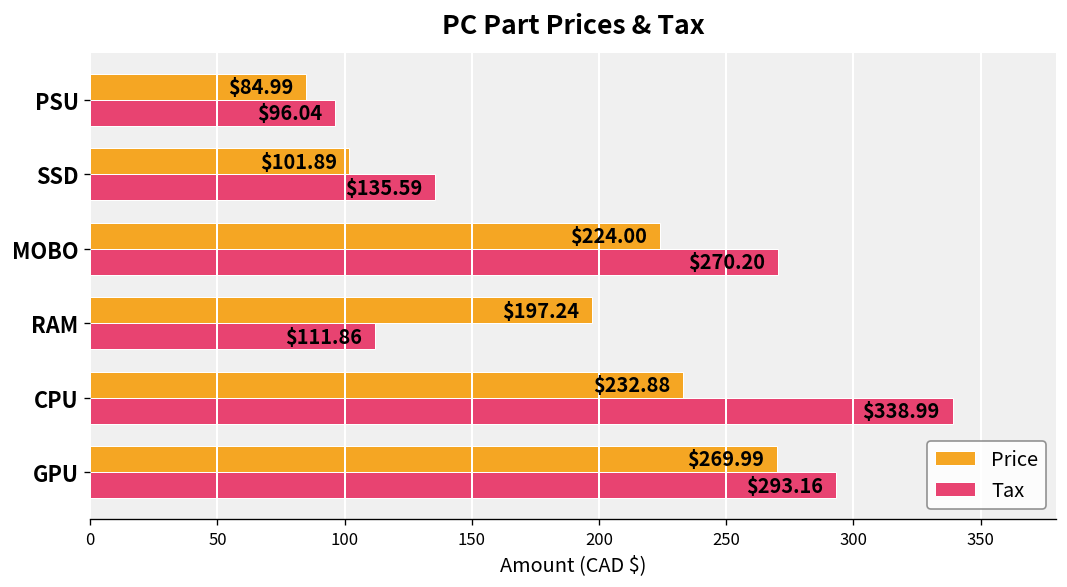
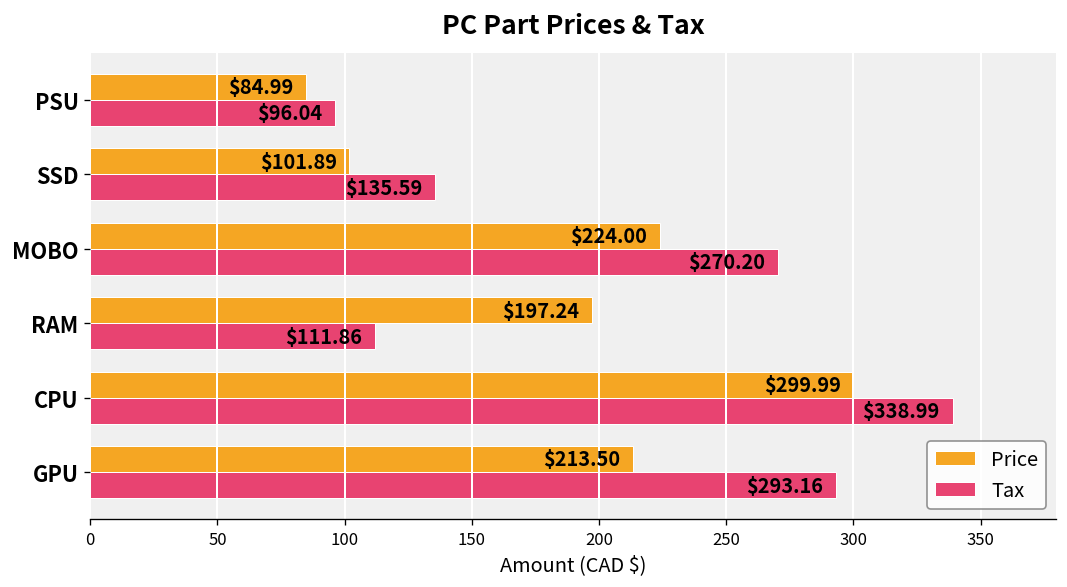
  {
    "Price": {
      "PSU": "$84.99",
      "SSD": "$101.89",
      "MOBO": "$224.00",
      "RAM": "$197.24",
-     "CPU": "$232.88",
-     "GPU": "$269.99"
+     "CPU": "$299.99",
+     "GPU": "$213.50"
    },
    "Tax": {
      "PSU": "$96.04",
      "SSD": "$135.59",
      "MOBO": "$270.20",
      "RAM": "$111.86",
      "CPU": "$338.99",
      "GPU": "$293.16"
    }
  }
